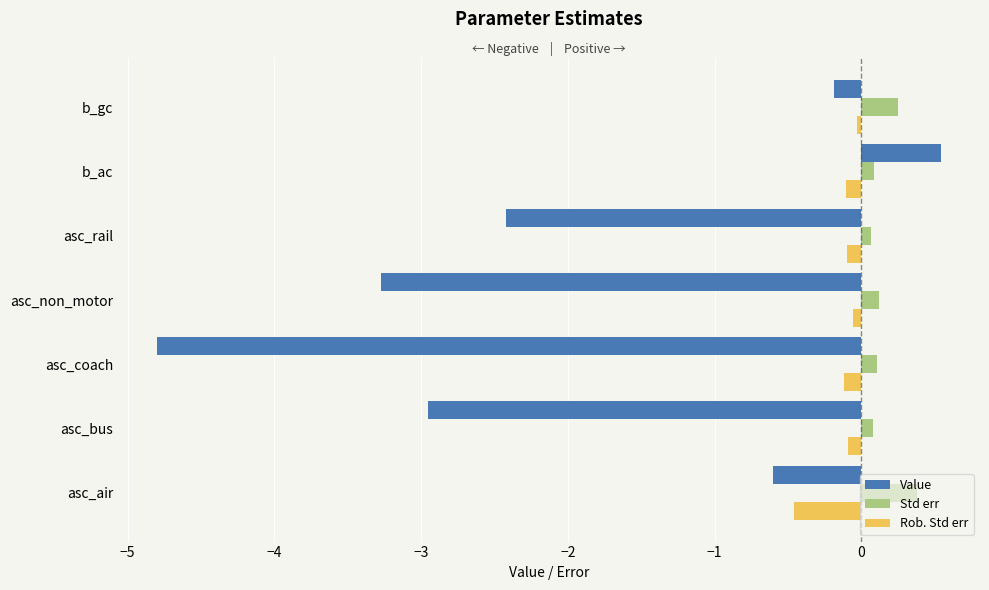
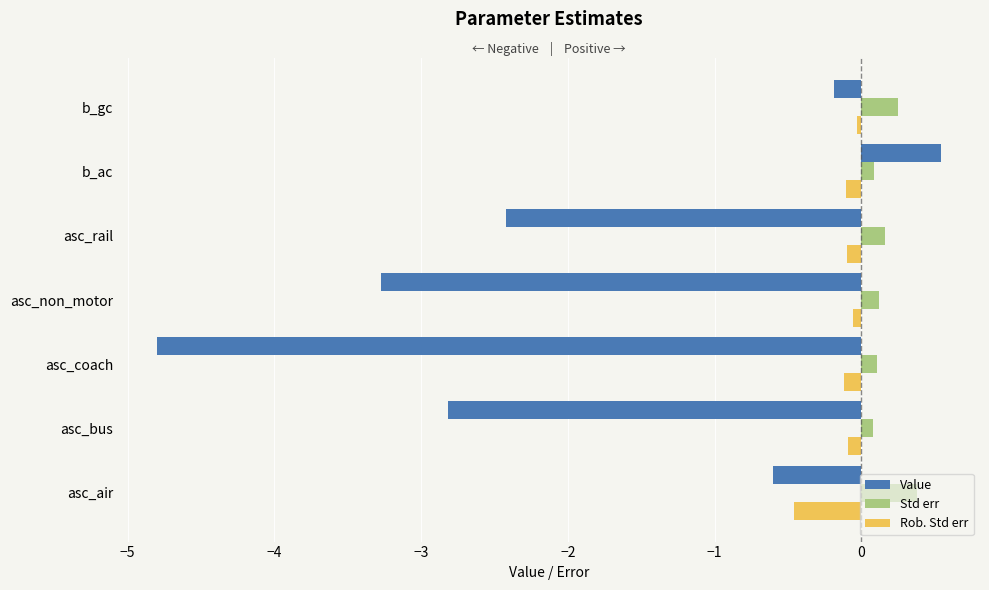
  {
    "Value": {
      "b_gc": -0.19,
      "b_ac": 0.54,
      "asc_rail": -2.42,
      "asc_non_motor": -3.27,
      "asc_coach": -4.80,
-     "asc_bus": -2.95,
+     "asc_bus": -2.82,
      "asc_air": -0.60
    },
    "Std err": {
      "b_gc": 0.25,
      "b_ac": 0.09,
-     "asc_rail": 0.07,
+     "asc_rail": 0.16,
      "asc_non_motor": 0.12,
      "asc_coach": 0.10,
      "asc_bus": 0.08
    },
    "Rob. Std err": {
      "b_gc": -0.03,
      "b_ac": -0.10,
      "asc_rail": -0.10,
      "asc_non_motor": -0.06,
      "asc_coach": -0.12,
      "asc_bus": -0.09,
      "asc_air": -0.46
    }
  }
